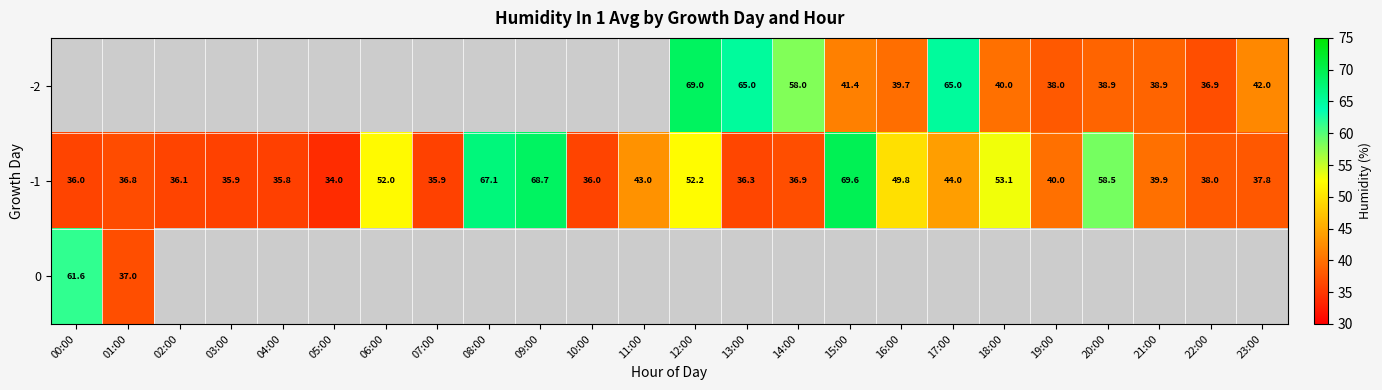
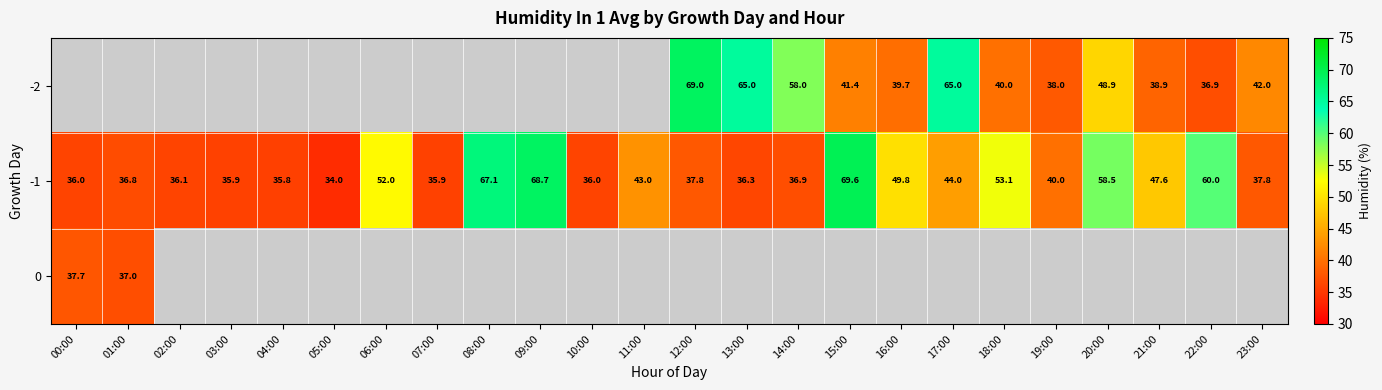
  {
    "-2": {
      "12:00": 69.0,
      "13:00": 65.0,
      "14:00": 58.0,
      "15:00": 41.4,
      "16:00": 39.7,
      "17:00": 65.0,
      "18:00": 40.0,
      "19:00": 38.0,
-     "20:00": 38.9,
+     "20:00": 48.9,
      "21:00": 38.9,
      "22:00": 36.9,
      "23:00": 42.0
    },
    "-1": {
      "00:00": 36.0,
      "01:00": 36.8,
      "02:00": 36.1,
      "03:00": 35.9,
      "04:00": 35.8,
      "05:00": 34.0,
      "06:00": 52.0,
      "07:00": 35.9,
      "08:00": 67.1,
      "09:00": 68.7,
      "10:00": 36.0,
      "11:00": 43.0,
-     "12:00": 52.2,
+     "12:00": 37.8,
      "13:00": 36.3,
      "14:00": 36.9,
      "15:00": 69.6,
      "16:00": 49.8,
      "17:00": 44.0,
      "18:00": 53.1,
      "19:00": 40.0,
      "20:00": 58.5,
-     "21:00": 39.9,
-     "22:00": 38.0,
+     "21:00": 47.6,
+     "22:00": 60.0,
      "23:00": 37.8
    },
    "0": {
-     "00:00": 61.6,
+     "00:00": 37.7,
      "01:00": 37.0
    }
  }
